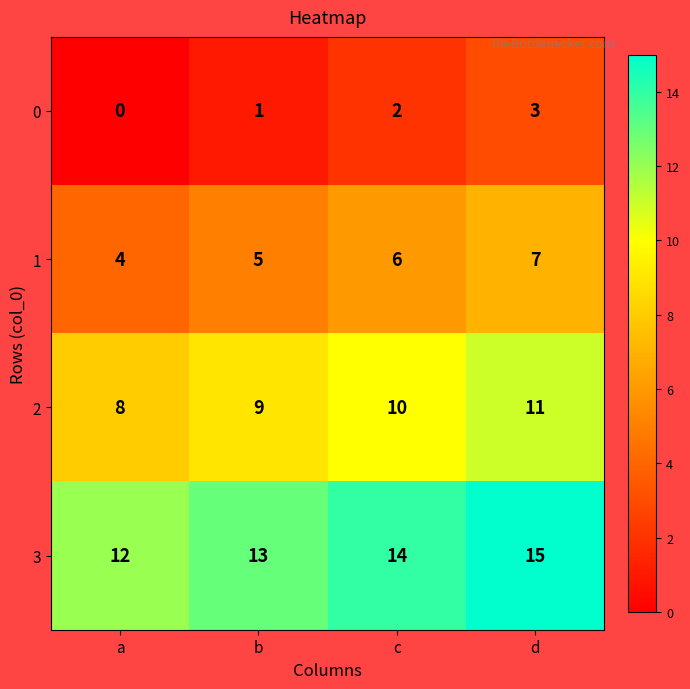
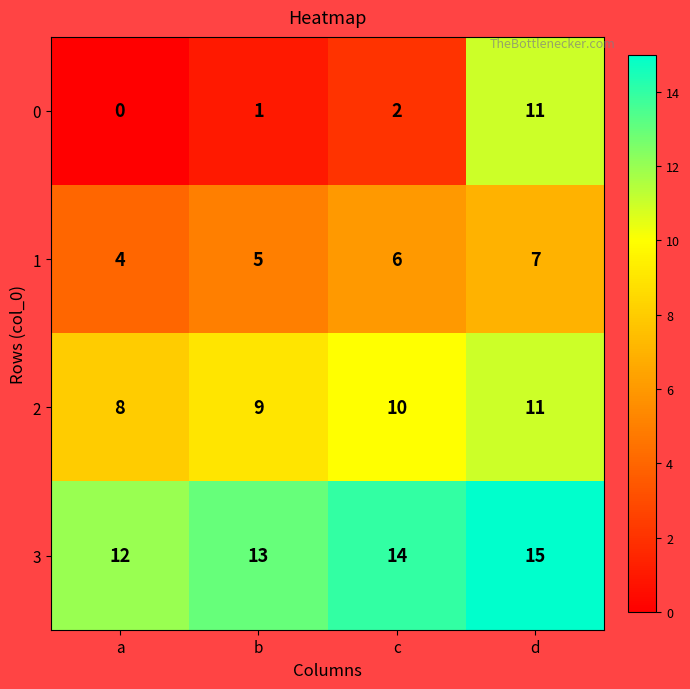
  {
    "0": {
      "a": 0,
      "b": 1,
      "c": 2,
-     "d": 3
+     "d": 11
    },
    "1": {
      "a": 4,
      "b": 5,
      "c": 6,
      "d": 7
    },
    "2": {
      "a": 8,
      "b": 9,
      "c": 10,
      "d": 11
    },
    "3": {
      "a": 12,
      "b": 13,
      "c": 14,
      "d": 15
    }
  }
